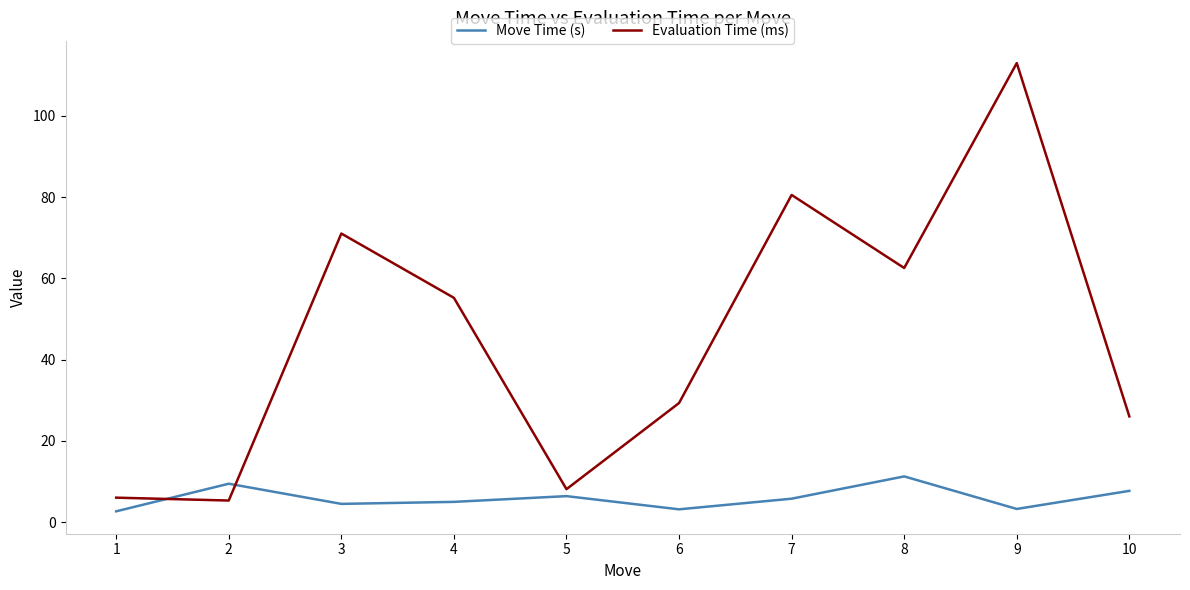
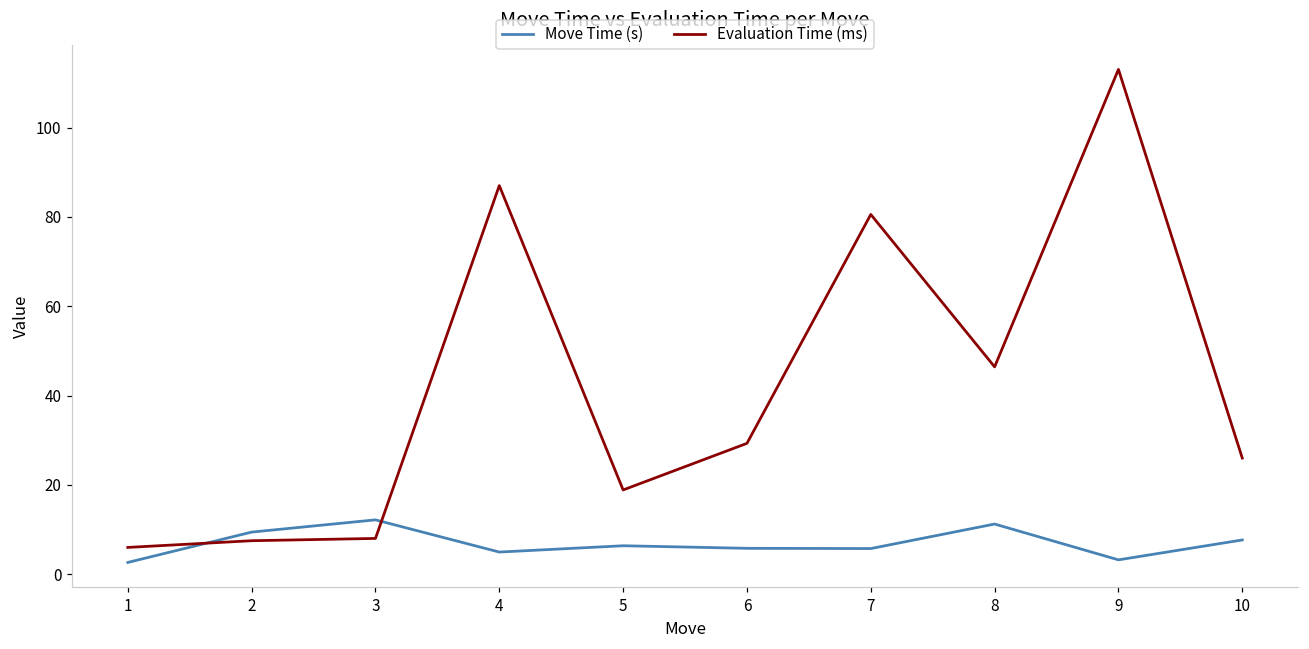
  {
    "Move Time (s)": {
      "1": 3,
      "2": 9,
-     "3": 4,
+     "3": 12,
      "4": 5,
      "5": 6,
-     "6": 3,
+     "6": 6,
      "7": 6,
      "8": 11,
      "9": 3,
      "10": 8
    },
    "Evaluation Time (ms)": {
      "1": 6,
-     "2": 5,
-     "3": 71,
-     "4": 55,
-     "5": 8,
+     "2": 8,
+     "3": 8,
+     "4": 87,
+     "5": 19,
      "6": 29,
      "7": 81,
-     "8": 63,
+     "8": 46,
      "9": 113,
      "10": 26
    }
  }
